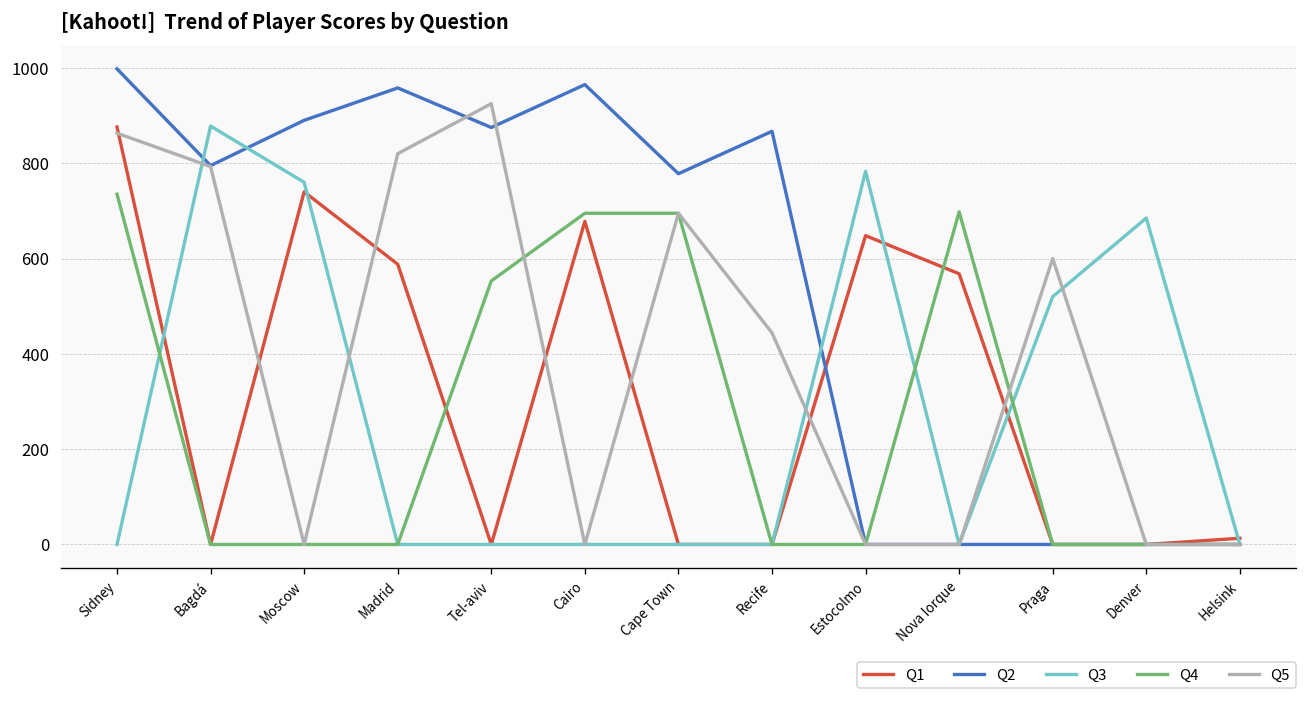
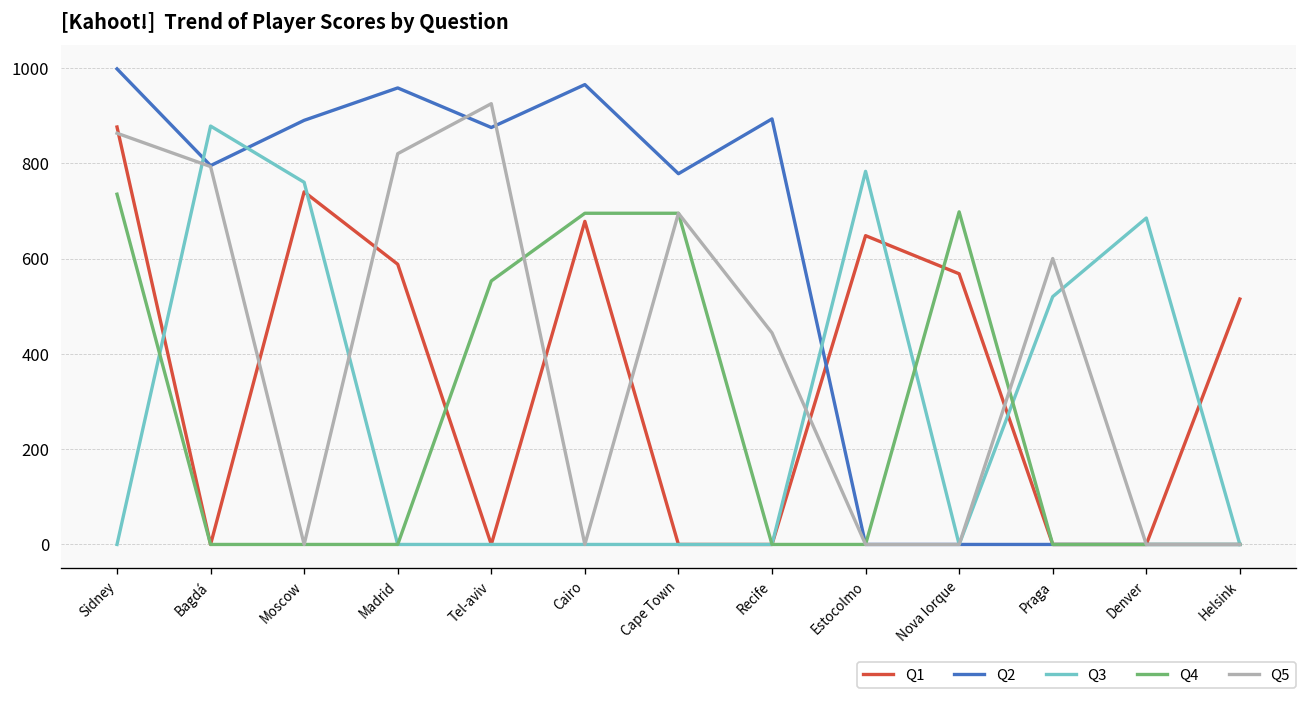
  {
    "Q1": {
      "Sidney": 880,
      "Moscow": 740,
      "Madrid": 590,
      "Cairo": 680,
      "Estocolmo": 650,
      "Nova Iorque": 570,
-     "Helsink": 10
+     "Helsink": 520
    },
    "Q2": {
      "Sidney": 1000,
      "Moscow": 890,
      "Madrid": 960,
      "Tel-aviv": 880,
      "Cairo": 970,
      "Cape Town": 780,
-     "Recife": 870
+     "Recife": 890
    },
    "Q3": {
      "Sidney": 0,
      "Bagdá": 880,
      "Moscow": 760,
      "Estocolmo": 780,
      "Praga": 520,
      "Denver": 690
    },
    "Q4": {
      "Sidney": 740,
      "Tel-aviv": 550,
      "Cairo": 700,
      "Nova Iorque": 700
    },
    "Q5": {
      "Sidney": 860,
      "Madrid": 820,
      "Tel-aviv": 930,
      "Recife": 440,
      "Praga": 600
    }
  }
